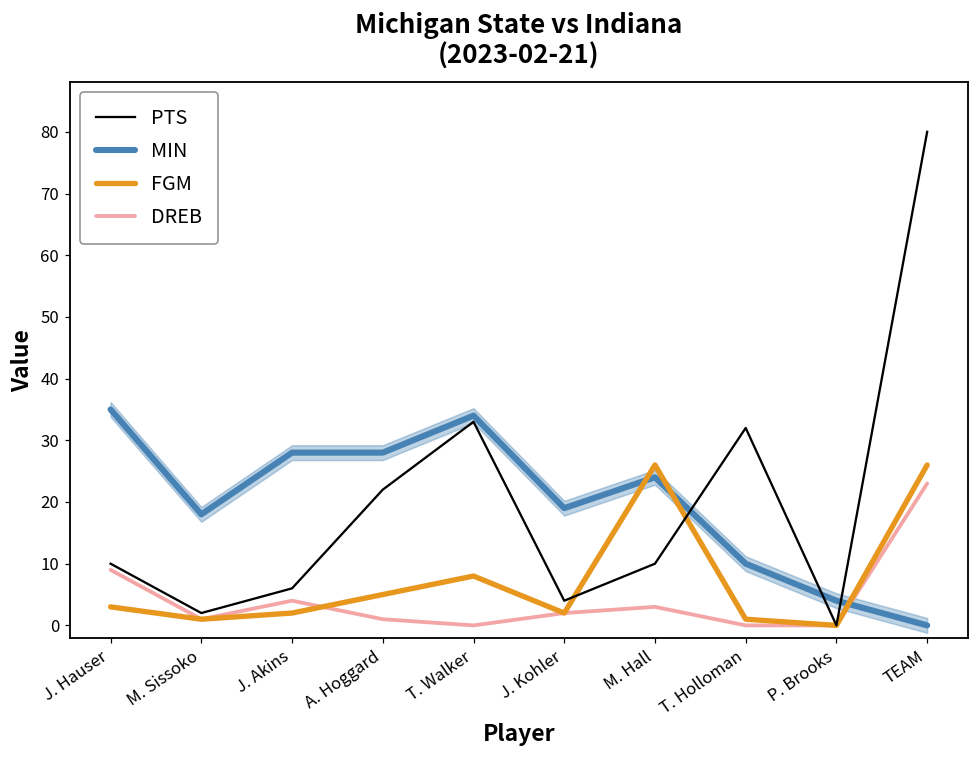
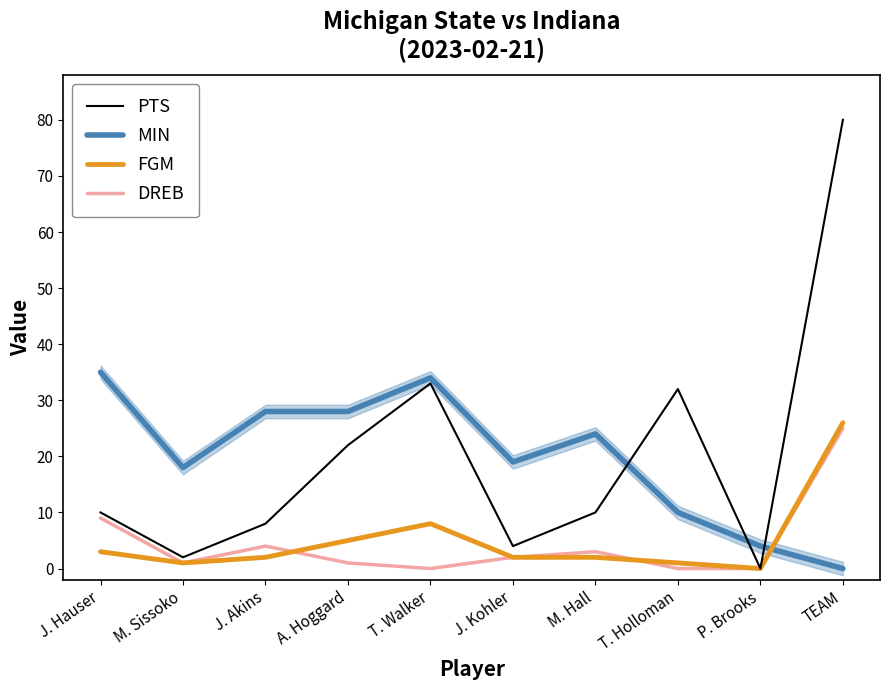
  {
    "PTS": {
      "J. Hauser": 10,
      "M. Sissoko": 2,
-     "J. Akins": 6,
+     "J. Akins": 8,
      "A. Hoggard": 22,
      "T. Walker": 33,
      "J. Kohler": 4,
      "M. Hall": 10,
      "T. Holloman": 32,
      "TEAM": 80
    },
    "FGM": {
      "J. Hauser": 3,
      "J. Akins": 2,
      "A. Hoggard": 5,
      "T. Walker": 8,
-     "M. Hall": 26,
+     "M. Hall": 2,
      "T. Holloman": 1,
      "TEAM": 26
    },
    "DREB": {
      "J. Hauser": 9,
      "J. Akins": 4,
      "A. Hoggard": 1,
      "T. Walker": 0,
      "M. Hall": 3,
      "T. Holloman": 0,
-     "TEAM": 23
+     "TEAM": 25
    }
  }
